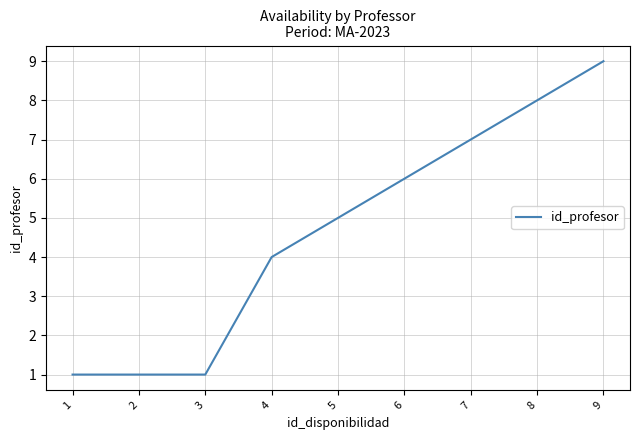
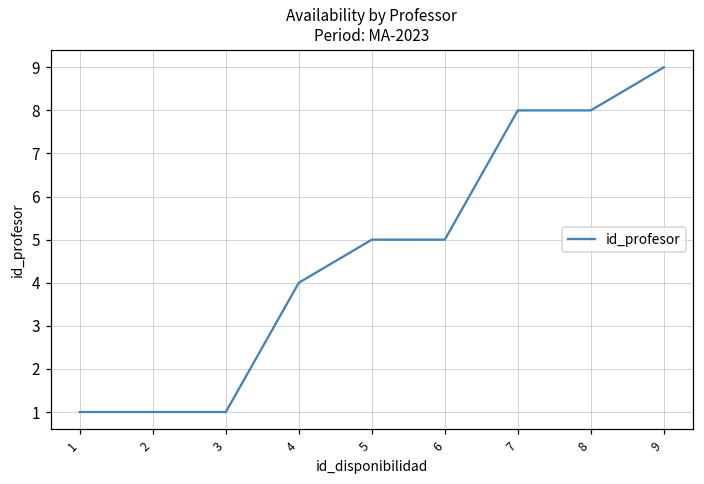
  {
    "1": 1,
    "2": 1,
    "3": 1,
    "4": 4,
    "5": 5,
-   "6": 6,
-   "7": 7,
+   "6": 5,
+   "7": 8,
    "8": 8,
    "9": 9
  }
